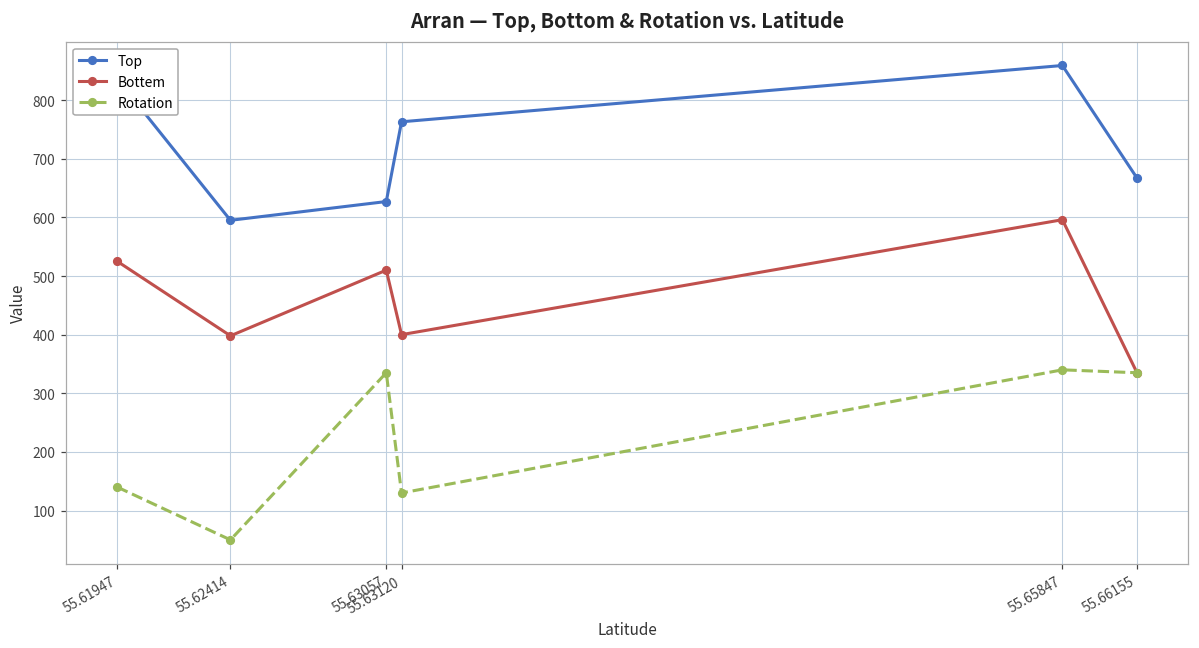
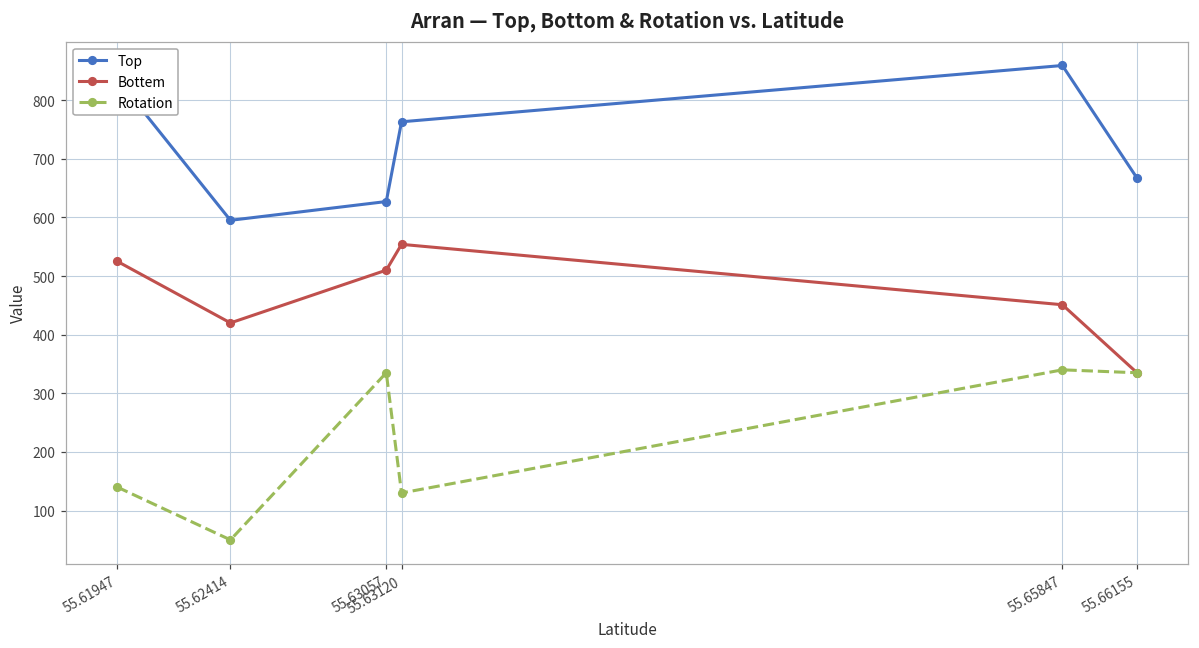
  {
    "Top": {
      "55.62414": 600,
      "55.63057": 630,
      "55.63120": 760,
      "55.65847": 860,
      "55.66155": 670
    },
    "Bottem": {
      "55.61947": 530,
-     "55.62414": 400,
+     "55.62414": 420,
      "55.63057": 510,
-     "55.63120": 400,
-     "55.65847": 600
+     "55.63120": 550,
+     "55.65847": 450
    },
    "Rotation": {
      "55.61947": 140,
      "55.62414": 50,
      "55.63057": 340,
      "55.63120": 130,
      "55.65847": 340
    }
  }
